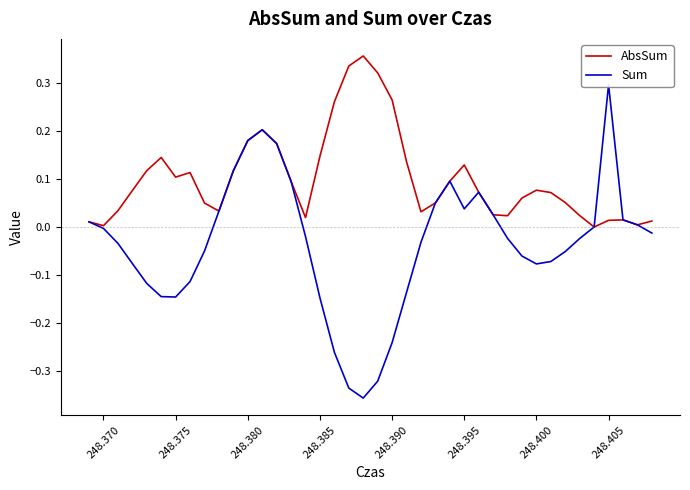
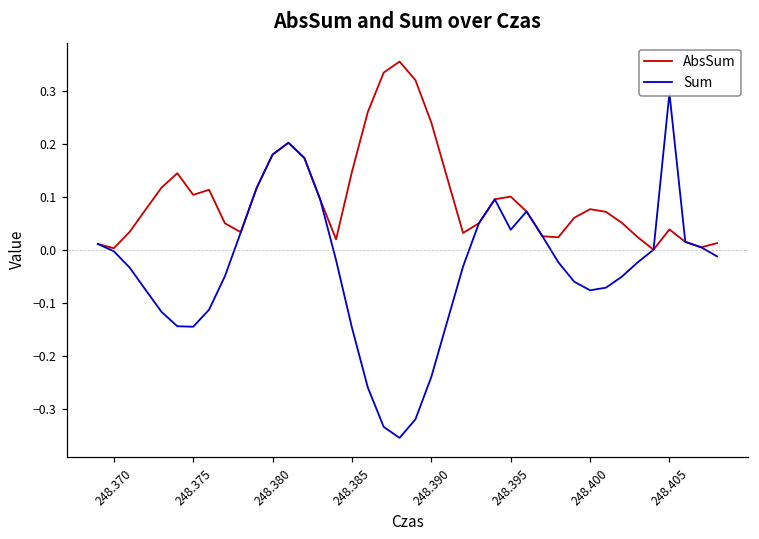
  {
    "AbsSum": {
      "248.370": 0.00,
      "248.375": 0.10,
      "248.385": 0.15,
-     "248.390": 0.26,
-     "248.395": 0.13,
+     "248.390": 0.24,
+     "248.395": 0.10,
      "248.400": 0.08,
-     "248.405": 0.01
+     "248.405": 0.04
    },
    "Sum": {
      "248.370": 0.00,
      "248.375": -0.15,
      "248.385": -0.15,
      "248.390": -0.24,
      "248.395": 0.04,
      "248.400": -0.08
    }
  }
